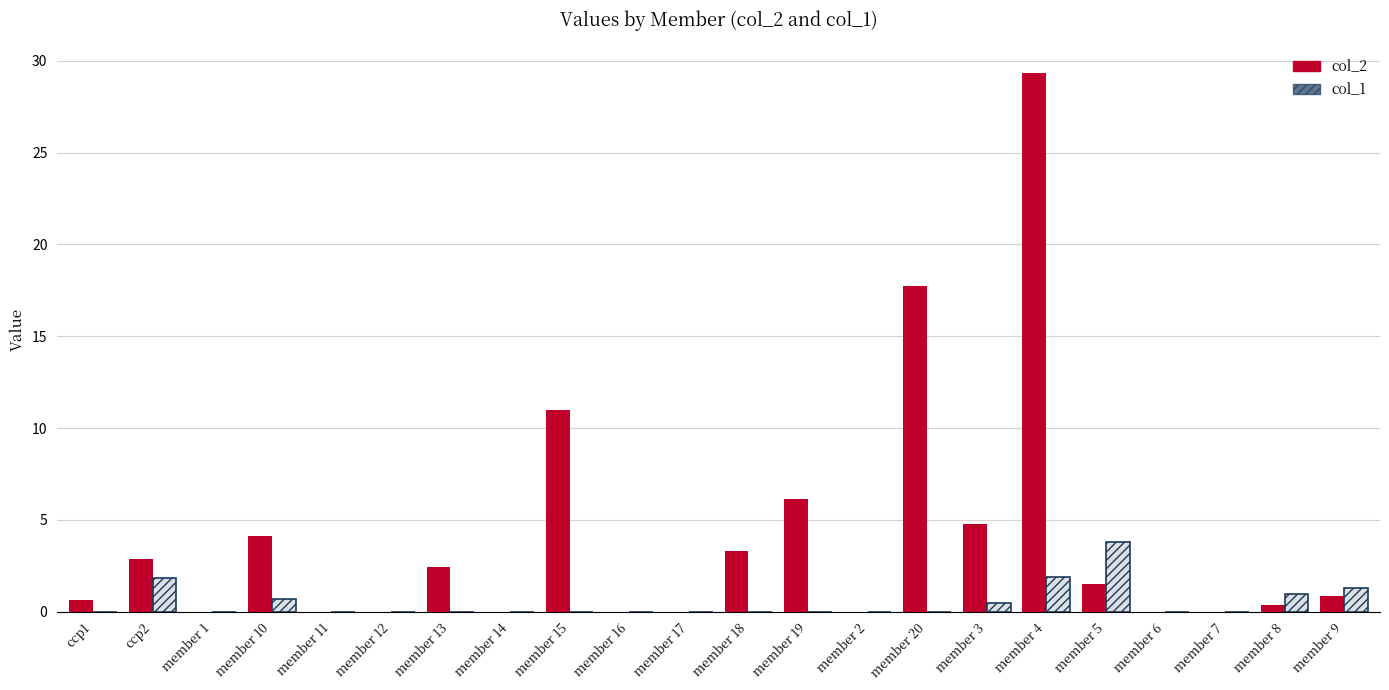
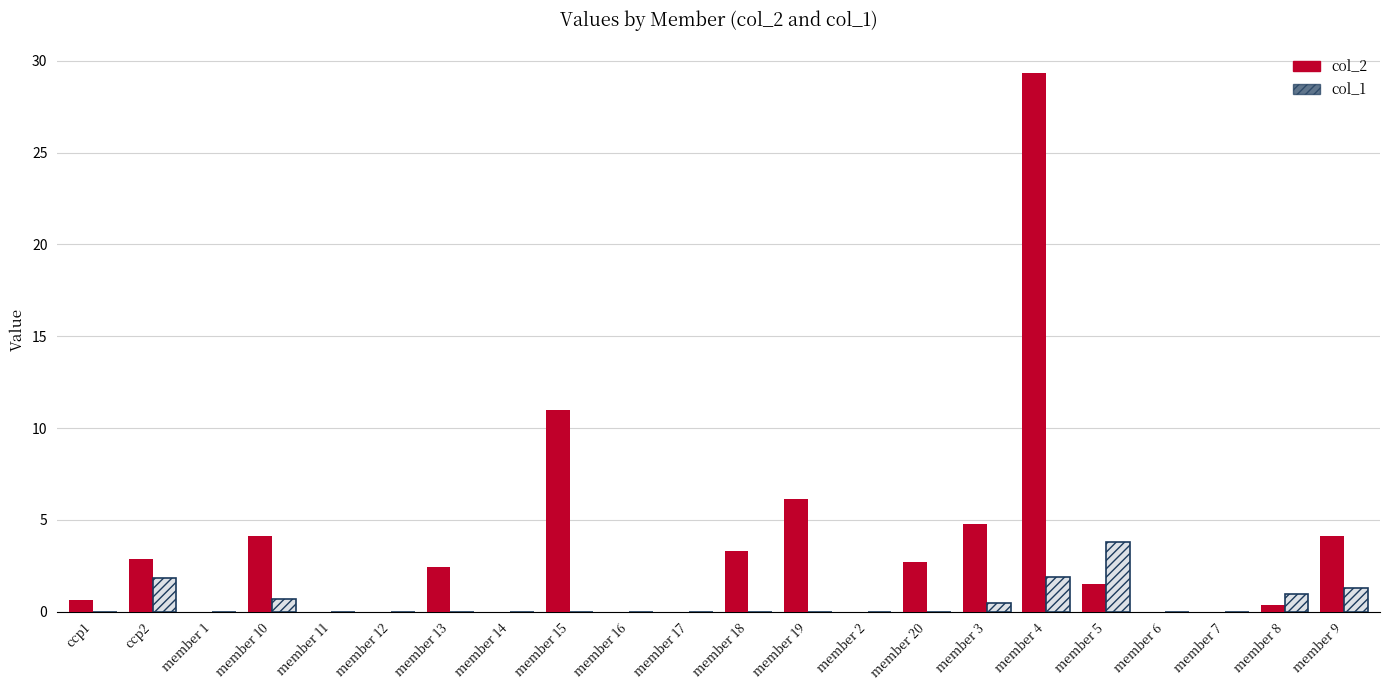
  {
    "col_2": {
      "ccp1": 0.6,
      "ccp2": 2.9,
      "member 1": 0.0,
      "member 10": 4.1,
      "member 11": 0.0,
      "member 12": 0.0,
      "member 13": 2.4,
      "member 14": 0.0,
      "member 15": 11.0,
      "member 16": 0.0,
      "member 17": 0.0,
      "member 18": 3.3,
      "member 19": 6.2,
      "member 2": 0.0,
-     "member 20": 17.7,
+     "member 20": 2.7,
      "member 3": 4.8,
      "member 4": 29.3,
      "member 5": 1.5,
      "member 6": 0.0,
      "member 7": 0.0,
      "member 8": 0.3,
-     "member 9": 0.8
+     "member 9": 4.1
    }
  }
